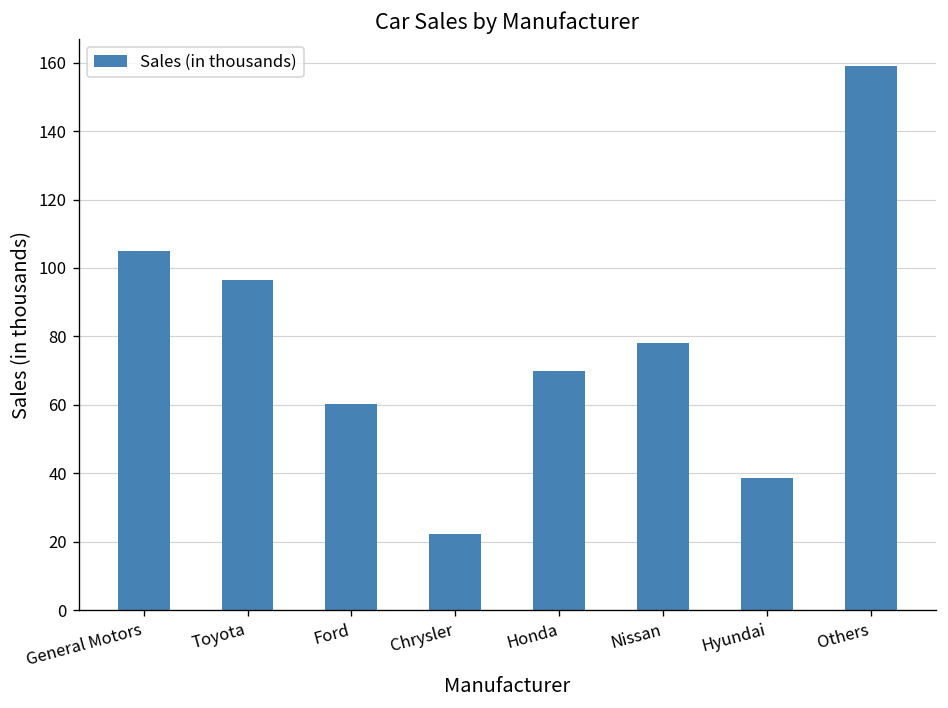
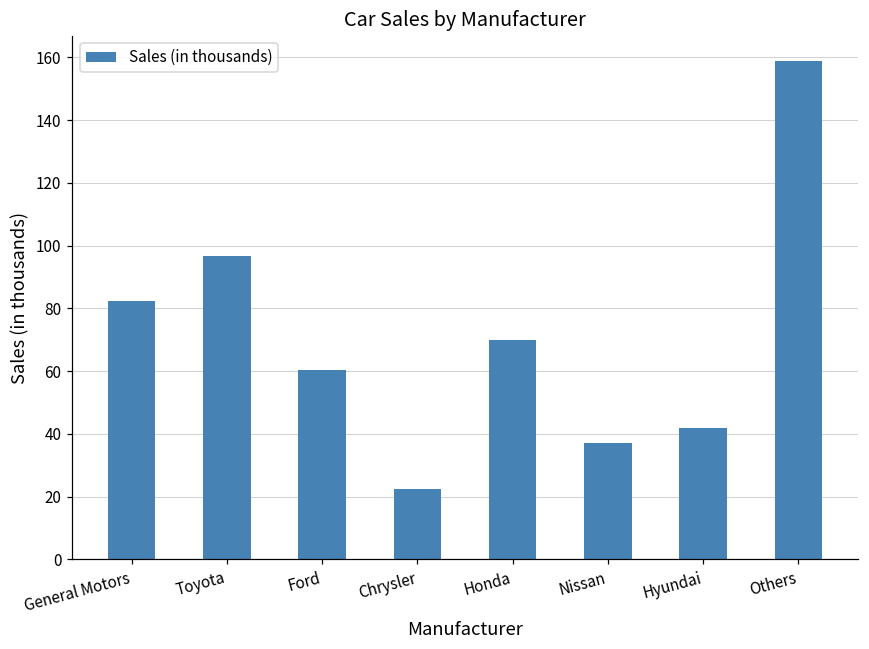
  {
-   "General Motors": 105,
+   "General Motors": 82,
    "Toyota": 97,
    "Ford": 60,
    "Chrysler": 22,
    "Honda": 70,
-   "Nissan": 78,
-   "Hyundai": 39,
+   "Nissan": 37,
+   "Hyundai": 42,
    "Others": 159
  }
